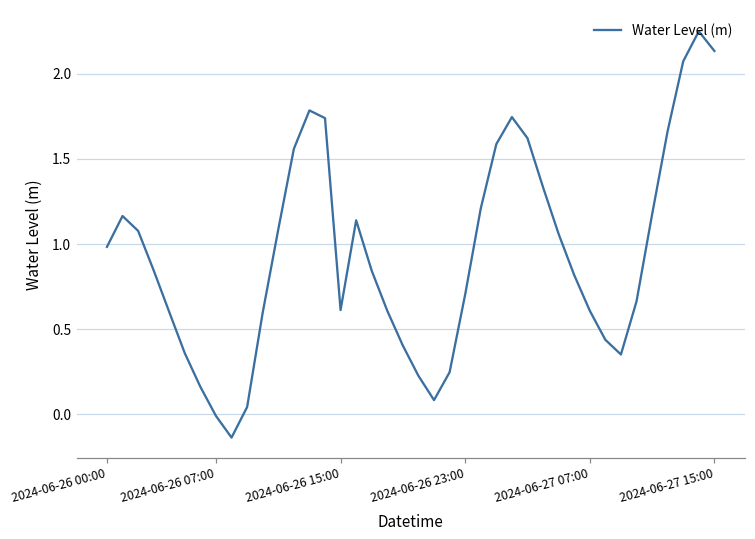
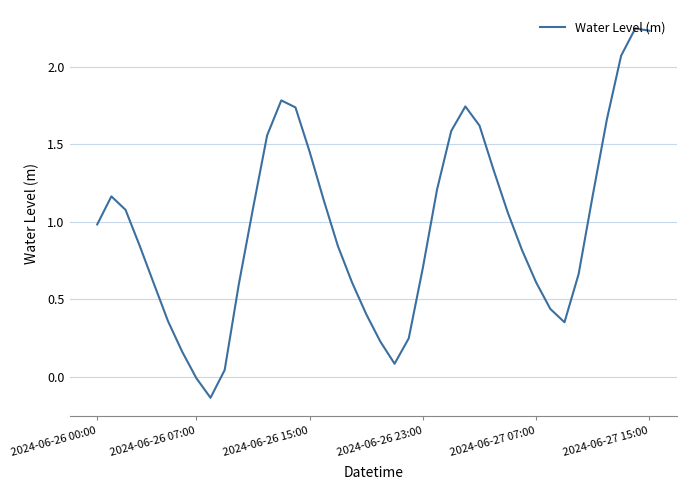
  {
    "2024-06-26 00:00": 0.98,
    "2024-06-26 07:00": -0.01,
-   "2024-06-26 15:00": 0.61,
+   "2024-06-26 15:00": 1.45,
    "2024-06-26 23:00": 0.70,
    "2024-06-27 07:00": 0.61,
-   "2024-06-27 15:00": 2.13
+   "2024-06-27 15:00": 2.23
  }
